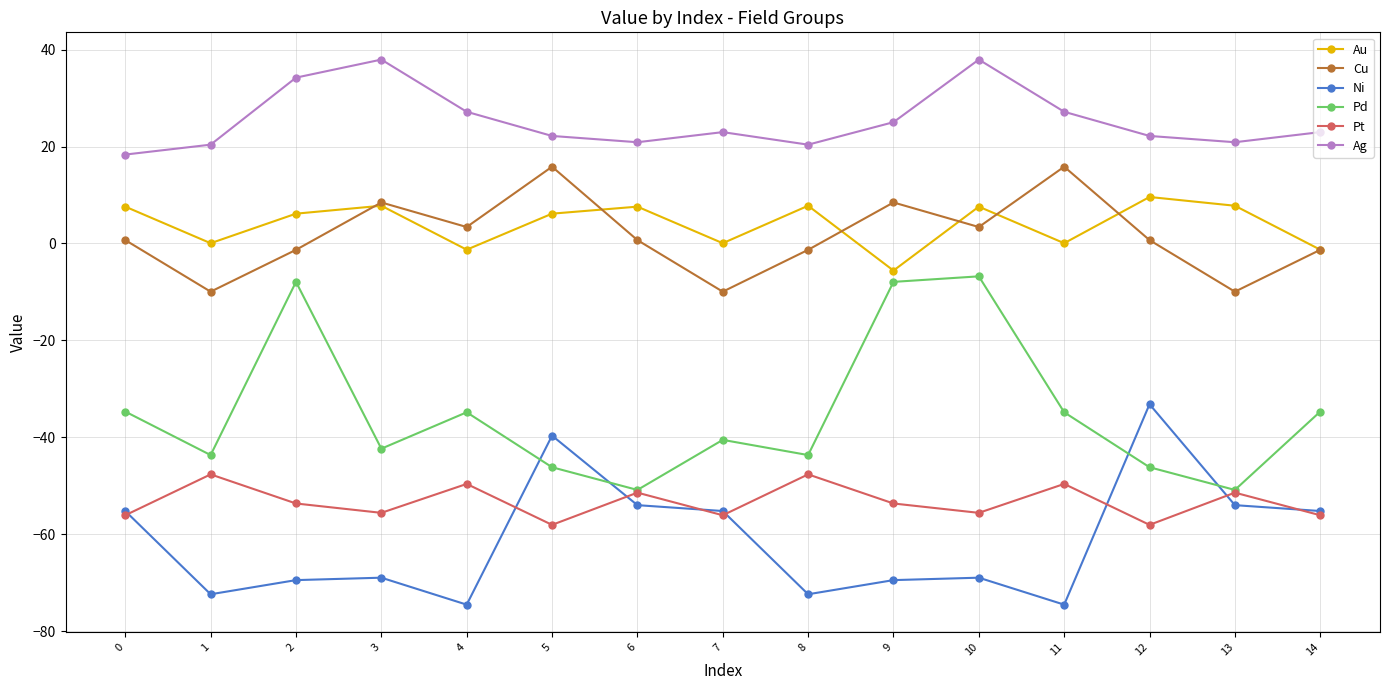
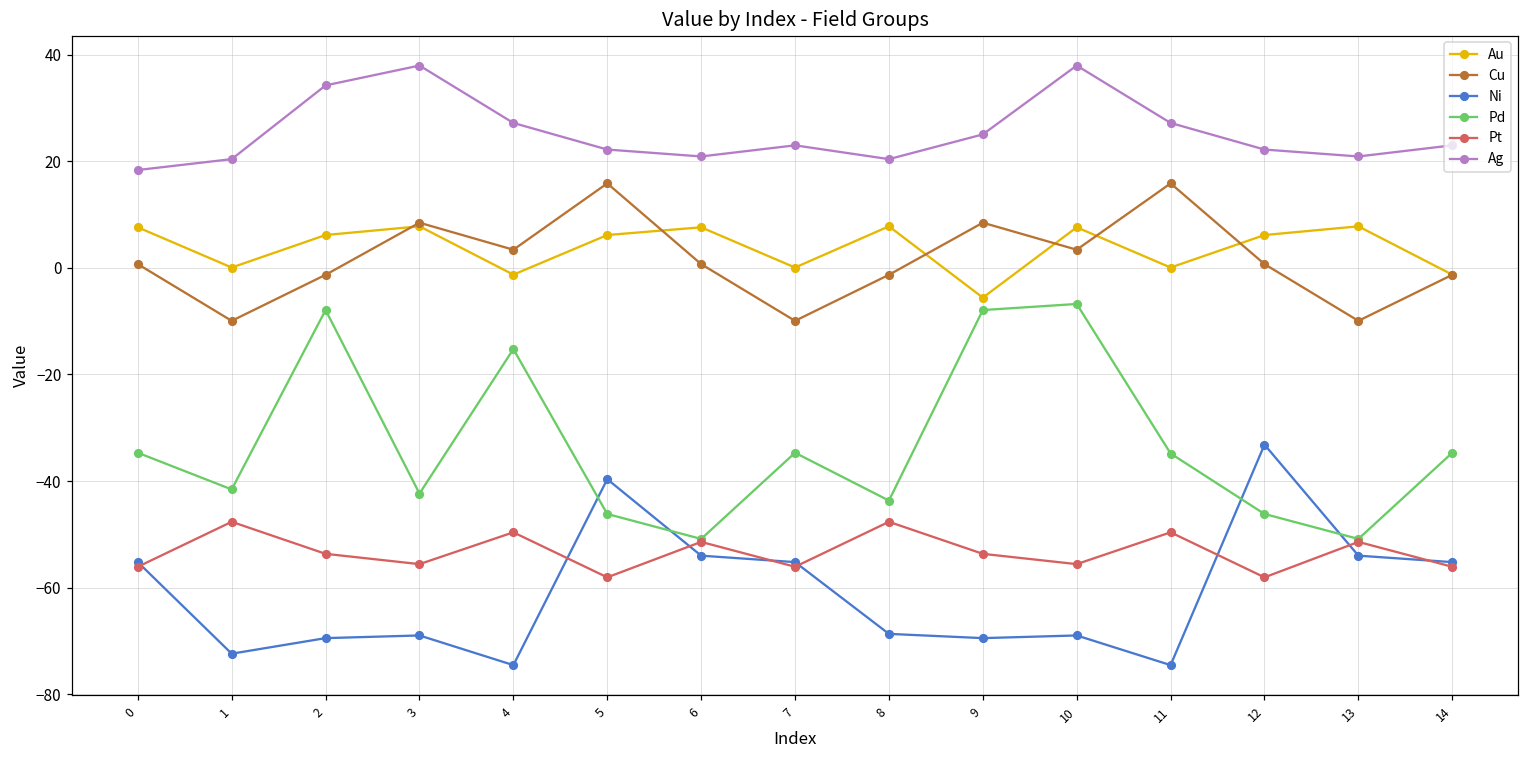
  {
    "Au": {
      "0": 8,
      "1": 0,
      "2": 6,
      "3": 8,
      "4": -1,
      "5": 6,
      "6": 8,
      "7": 0,
      "8": 8,
      "9": -6,
      "10": 8,
      "11": 0,
-     "12": 10,
+     "12": 6,
      "13": 8
    },
    "Ni": {
      "0": -55,
      "1": -72,
      "2": -69,
      "3": -69,
      "4": -75,
      "5": -40,
      "6": -54,
      "7": -55,
-     "8": -72,
+     "8": -69,
      "9": -69,
      "10": -69,
      "11": -75,
      "12": -33,
      "13": -54,
      "14": -55
    },
    "Pd": {
      "0": -35,
-     "1": -44,
+     "1": -42,
      "2": -8,
      "3": -42,
-     "4": -35,
+     "4": -15,
      "5": -46,
      "6": -51,
-     "7": -41,
+     "7": -35,
      "8": -44,
      "9": -8,
      "10": -7,
      "11": -35,
      "12": -46,
      "13": -51,
      "14": -35
    },
    "Ag": {
      "0": 18,
      "1": 20,
      "2": 34,
      "3": 38,
      "4": 27,
      "5": 22,
      "6": 21,
      "7": 23,
      "8": 20,
      "9": 25,
      "10": 38,
      "11": 27,
      "12": 22,
      "13": 21
    }
  }
